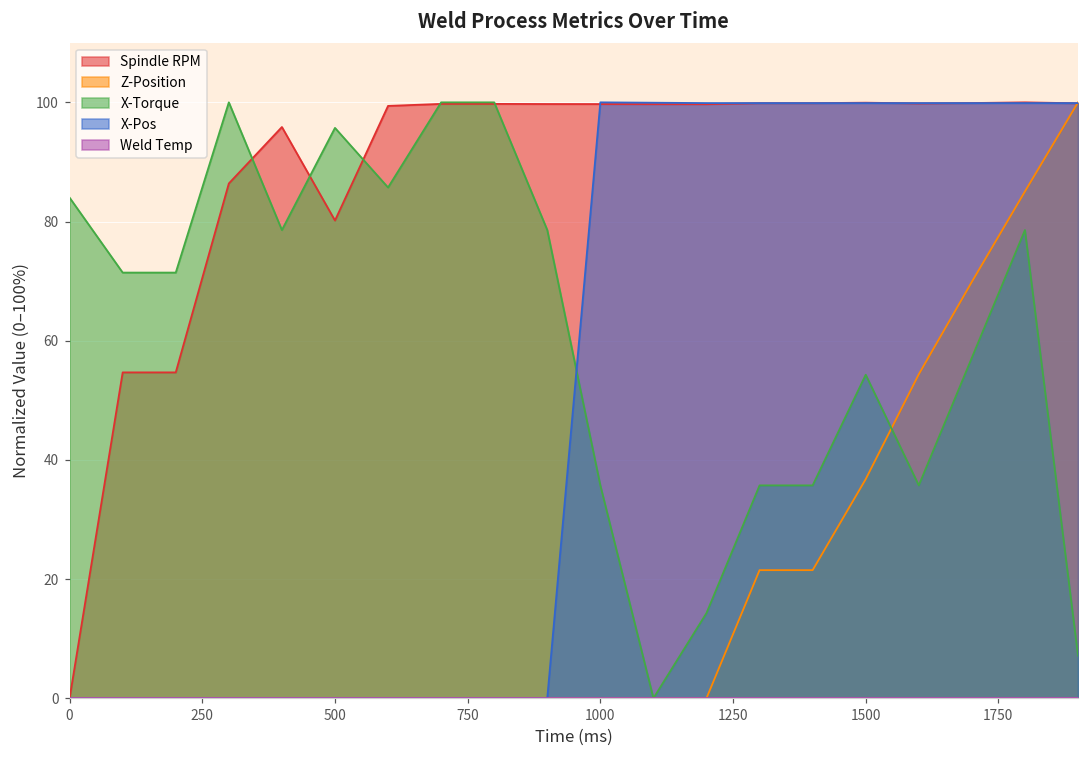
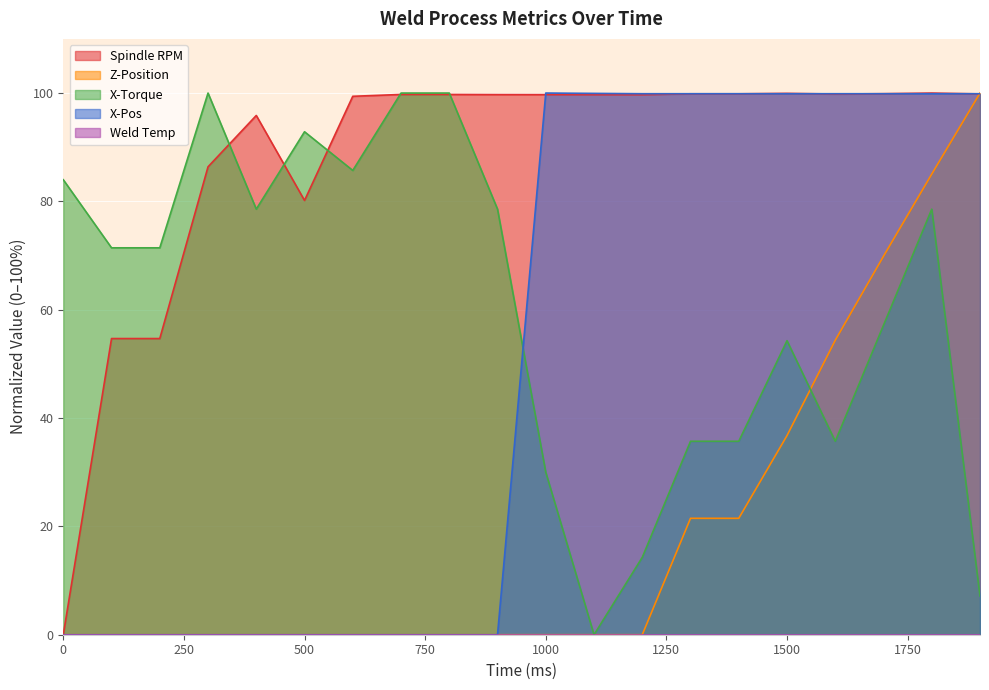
  {
    "Spindle RPM": {
      "500": 80
    },
    "Z-Position": {
      "1500": 37
    },
    "X-Torque": {
      "0": 84,
-     "500": 96,
-     "1000": 36,
+     "500": 93,
+     "1000": 30,
      "1500": 54
    },
    "Weld Temp": {
      "1500": 0
    }
  }
